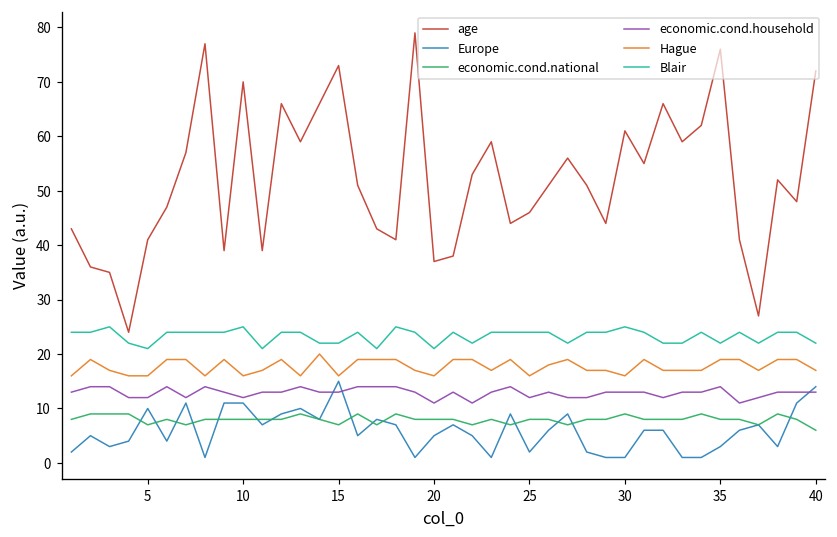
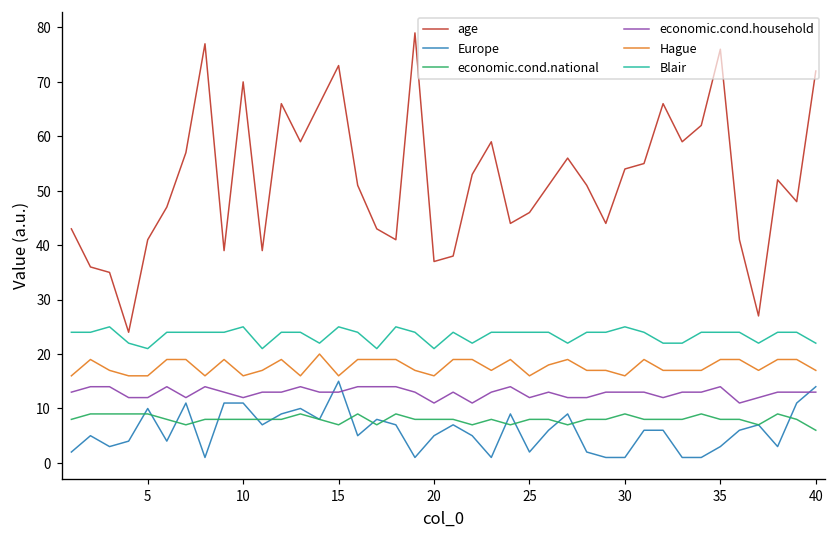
  {
    "age": {
      "5": 41,
      "10": 70,
      "15": 73,
      "20": 37,
      "25": 46,
-     "30": 61
+     "30": 54
    },
    "Europe": {
      "5": 10,
      "10": 11,
      "15": 15,
      "20": 5,
      "25": 2,
      "30": 1,
      "35": 3,
      "40": 14
    },
    "economic.cond.national": {
-     "5": 7,
+     "5": 9,
      "10": 8,
      "15": 7,
      "20": 8,
      "25": 8,
      "30": 9,
      "35": 8,
      "40": 6
    },
    "economic.cond.household": {
      "5": 12,
      "10": 12,
      "15": 13,
      "20": 11,
      "25": 12,
      "30": 13,
      "35": 14,
      "40": 13
    },
    "Hague": {
      "5": 16,
      "10": 16,
      "15": 16,
      "20": 16,
      "25": 16,
      "30": 16,
      "35": 19,
      "40": 17
    },
    "Blair": {
      "5": 21,
      "10": 25,
-     "15": 22,
+     "15": 25,
      "20": 21,
      "25": 24,
      "30": 25,
-     "35": 22,
+     "35": 24,
      "40": 22
    }
  }
